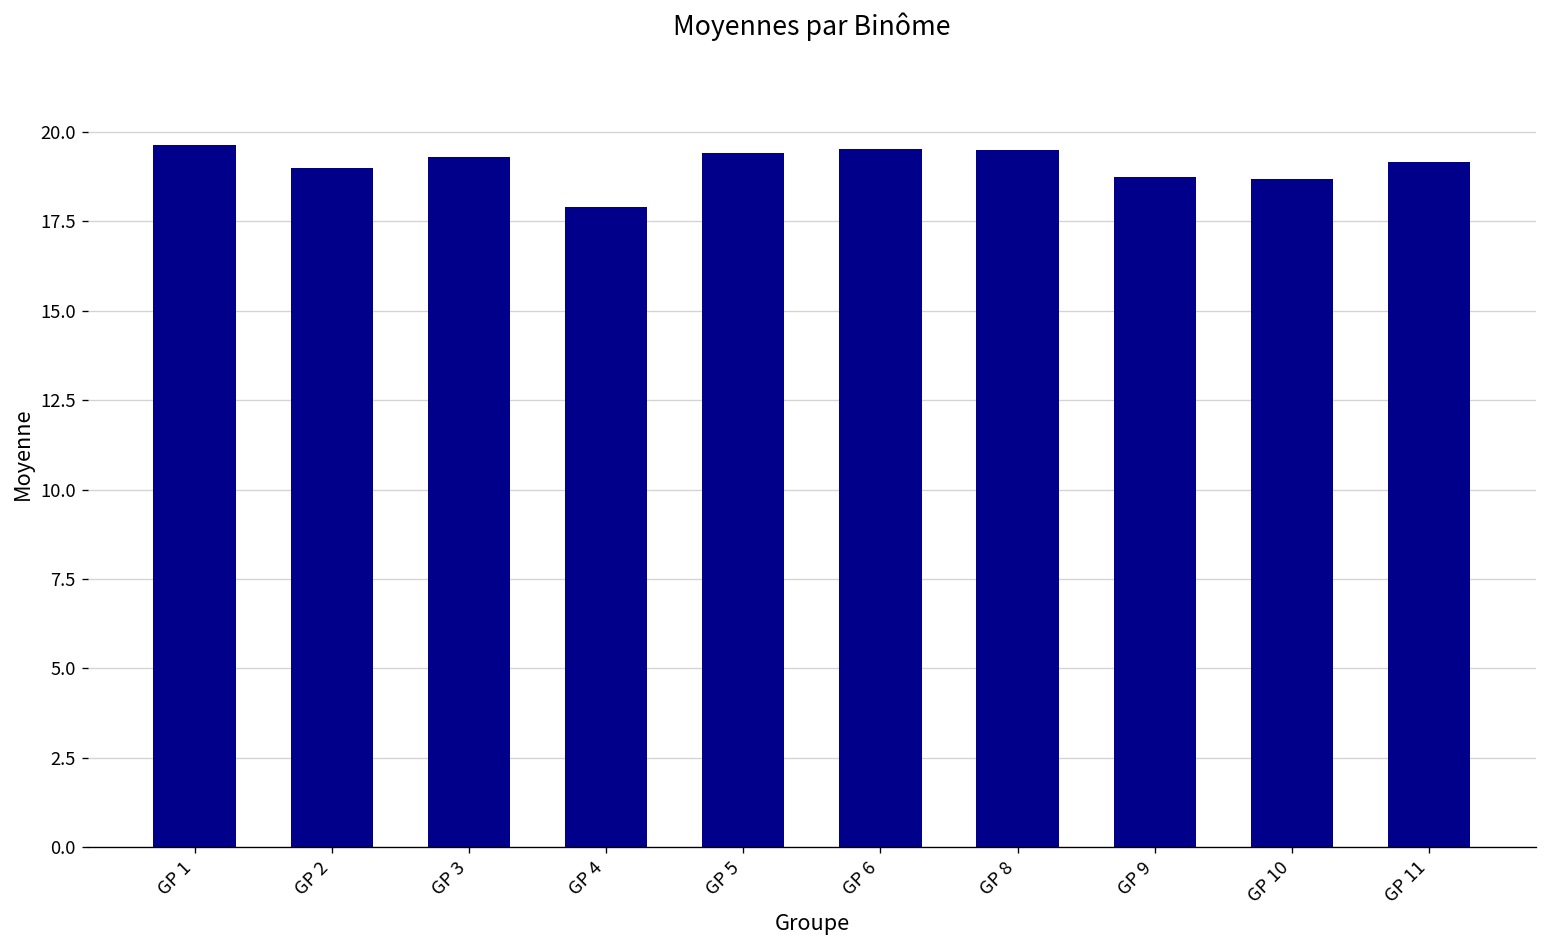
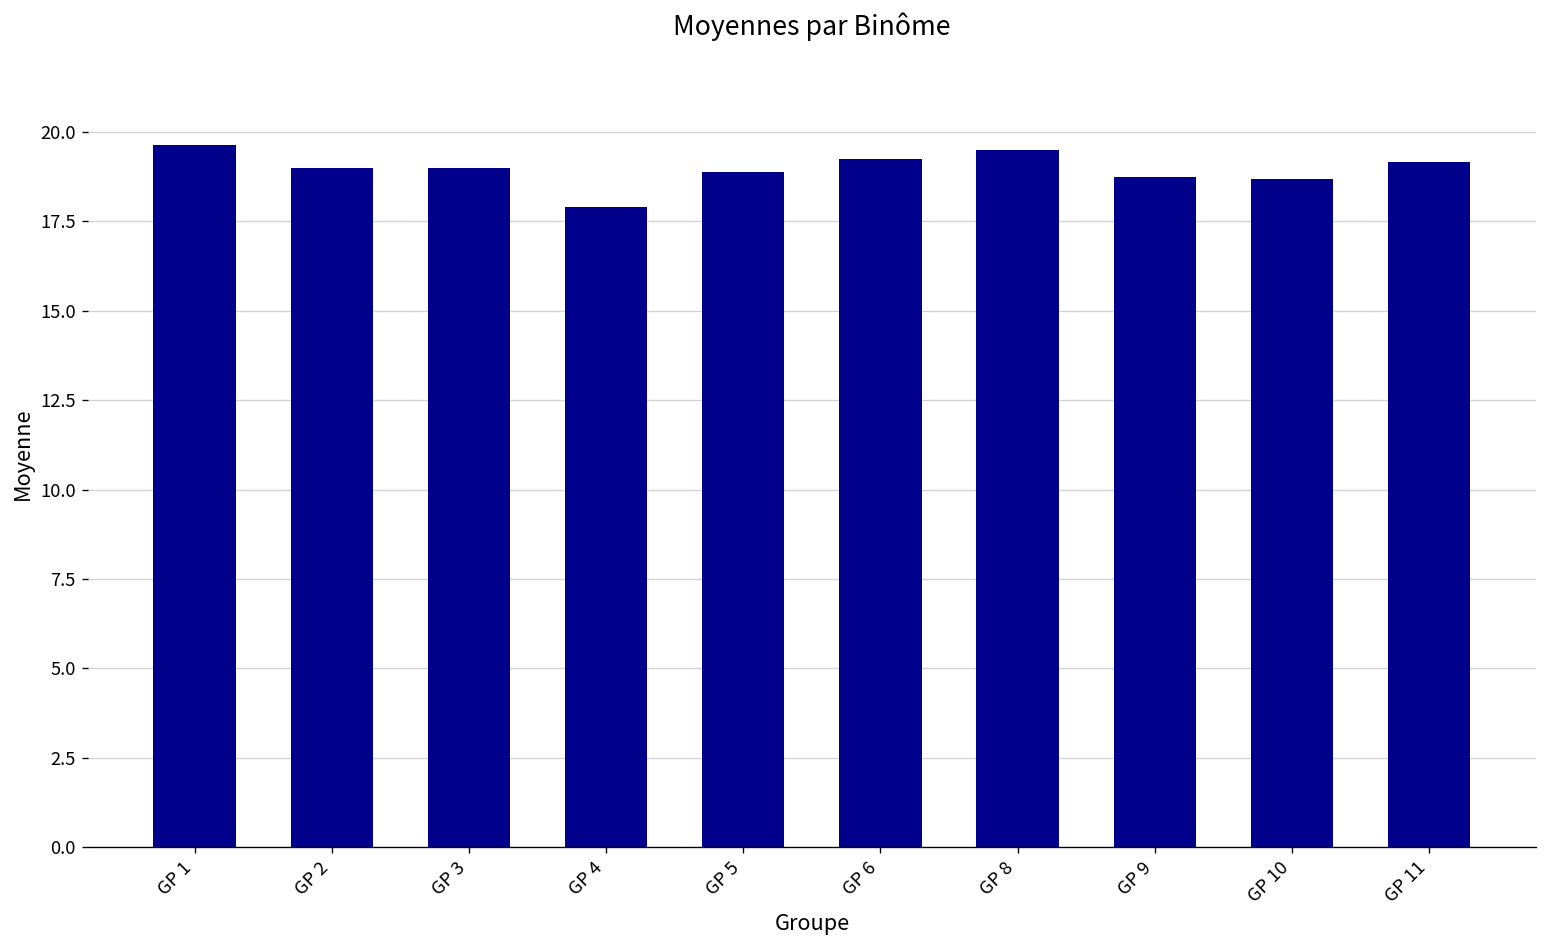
  {
    "GP 1": 19.6,
    "GP 2": 19.0,
-   "GP 3": 19.3,
+   "GP 3": 19.0,
    "GP 4": 17.9,
-   "GP 5": 19.4,
-   "GP 6": 19.5,
+   "GP 5": 18.9,
+   "GP 6": 19.3,
    "GP 8": 19.5,
    "GP 9": 18.8,
    "GP 10": 18.7,
    "GP 11": 19.2
  }
